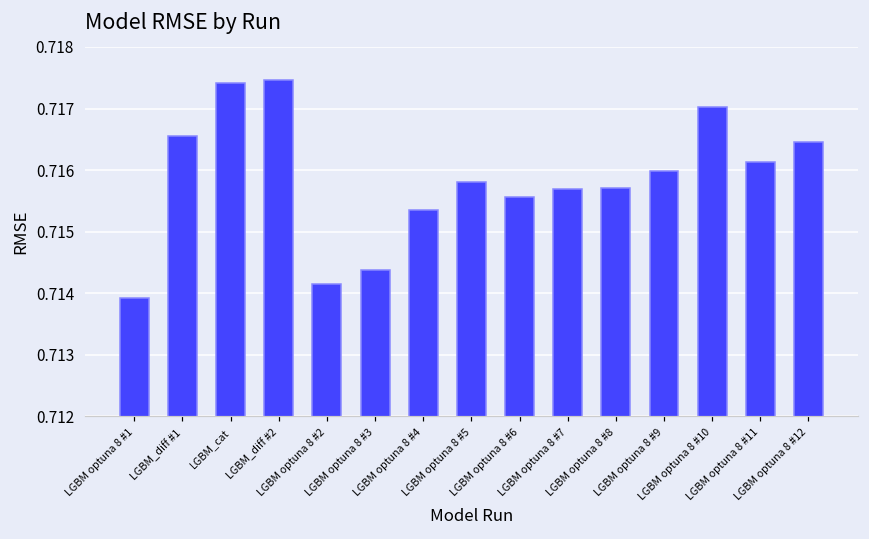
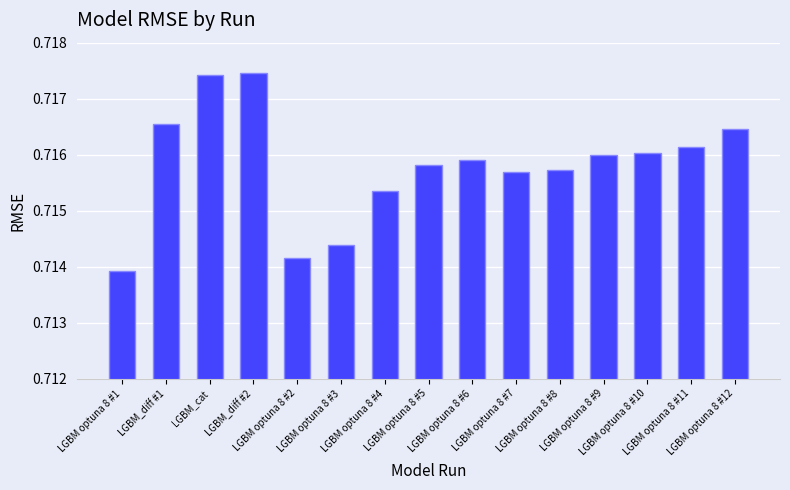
  {
    "LGBM optuna 8 #1": 0.7139,
    "LGBM_diff #1": 0.7165,
    "LGBM_cat": 0.7174,
    "LGBM_diff #2": 0.7175,
    "LGBM optuna 8 #2": 0.7142,
    "LGBM optuna 8 #3": 0.7144,
    "LGBM optuna 8 #4": 0.7153,
    "LGBM optuna 8 #5": 0.7158,
-   "LGBM optuna 8 #6": 0.7156,
+   "LGBM optuna 8 #6": 0.7159,
    "LGBM optuna 8 #7": 0.7157,
    "LGBM optuna 8 #8": 0.7157,
    "LGBM optuna 8 #9": 0.7160,
-   "LGBM optuna 8 #10": 0.7170,
+   "LGBM optuna 8 #10": 0.7160,
    "LGBM optuna 8 #11": 0.7161,
    "LGBM optuna 8 #12": 0.7165
  }
